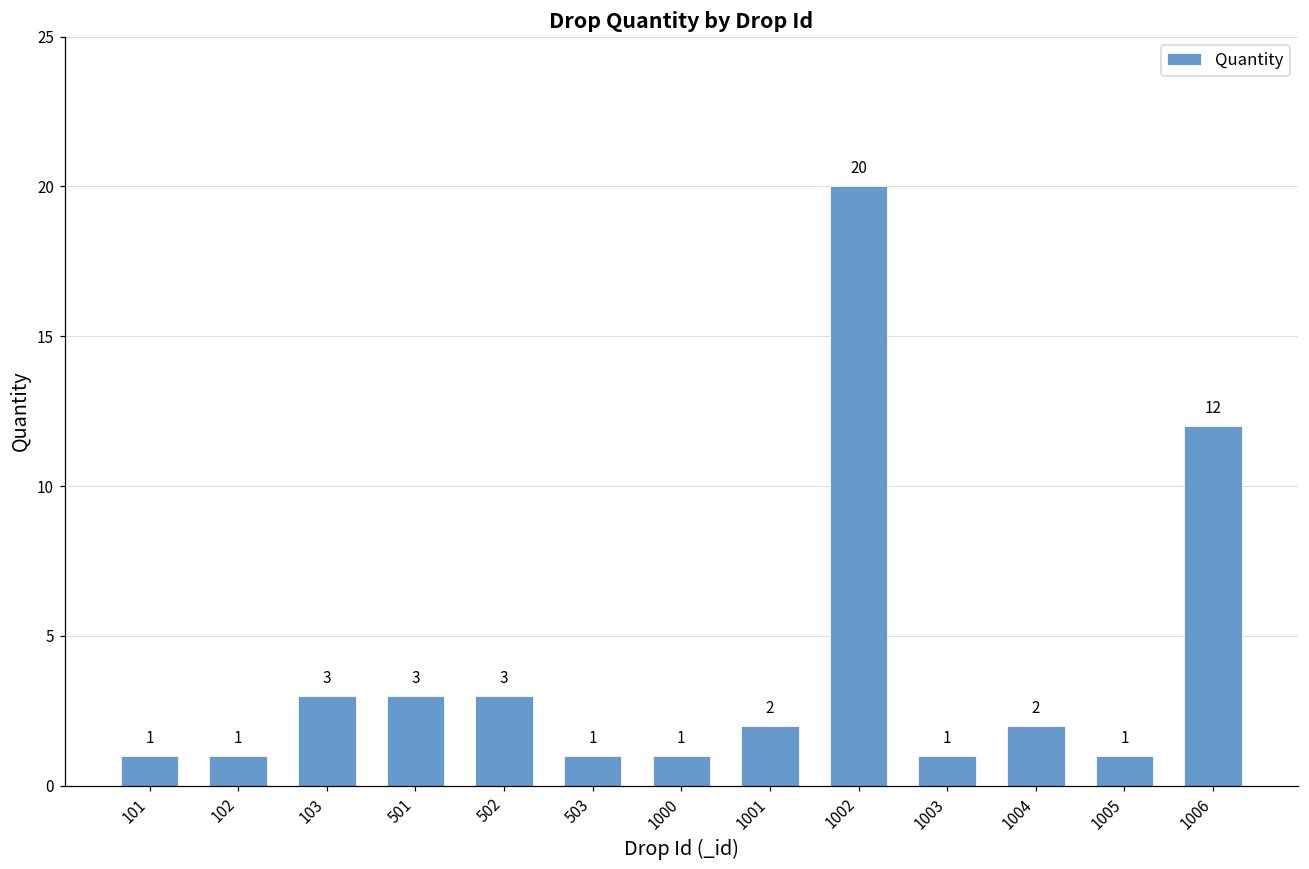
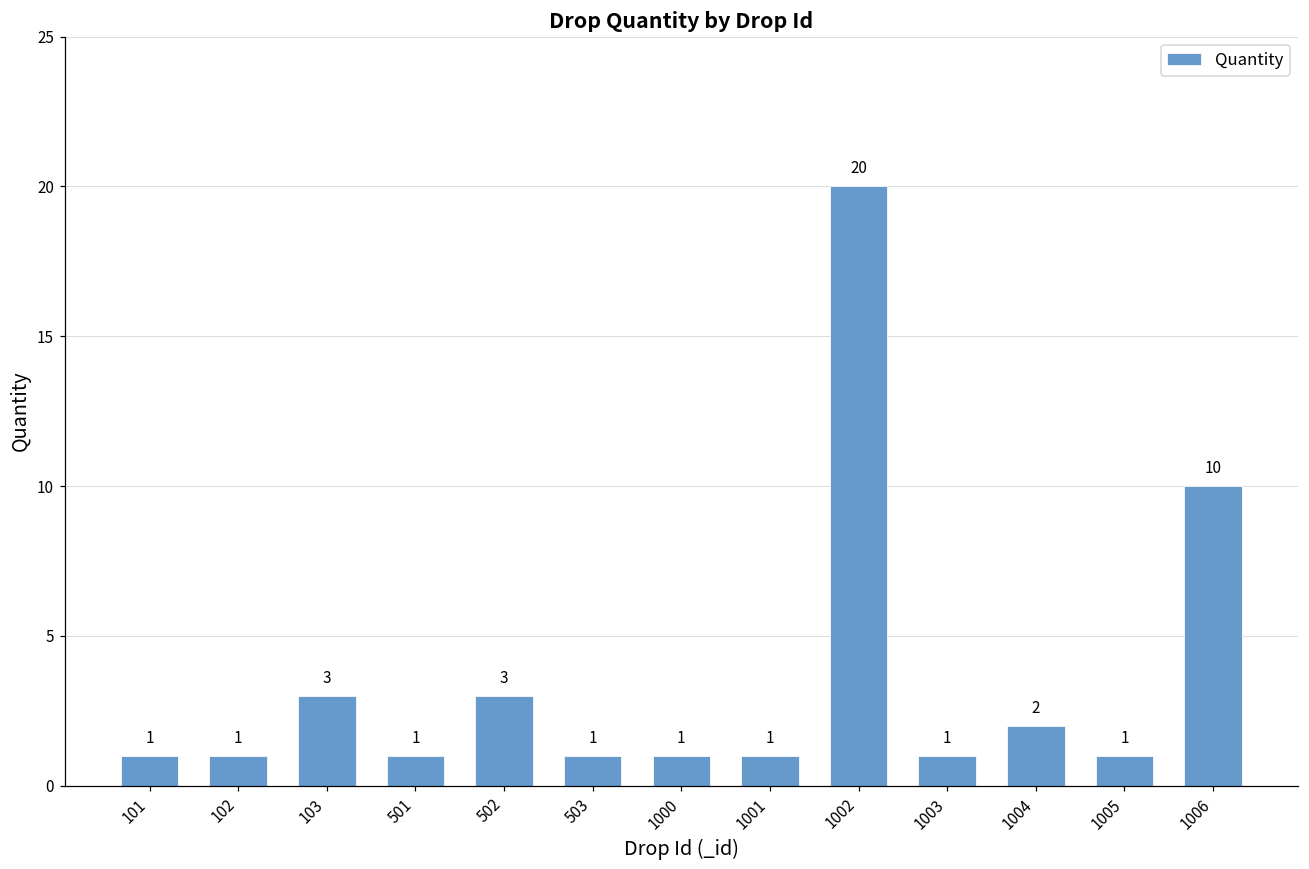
  {
    "101": 1,
    "102": 1,
    "103": 3,
-   "501": 3,
+   "501": 1,
    "502": 3,
    "503": 1,
    "1000": 1,
-   "1001": 2,
+   "1001": 1,
    "1002": 20,
    "1003": 1,
    "1004": 2,
    "1005": 1,
-   "1006": 12
+   "1006": 10
  }
